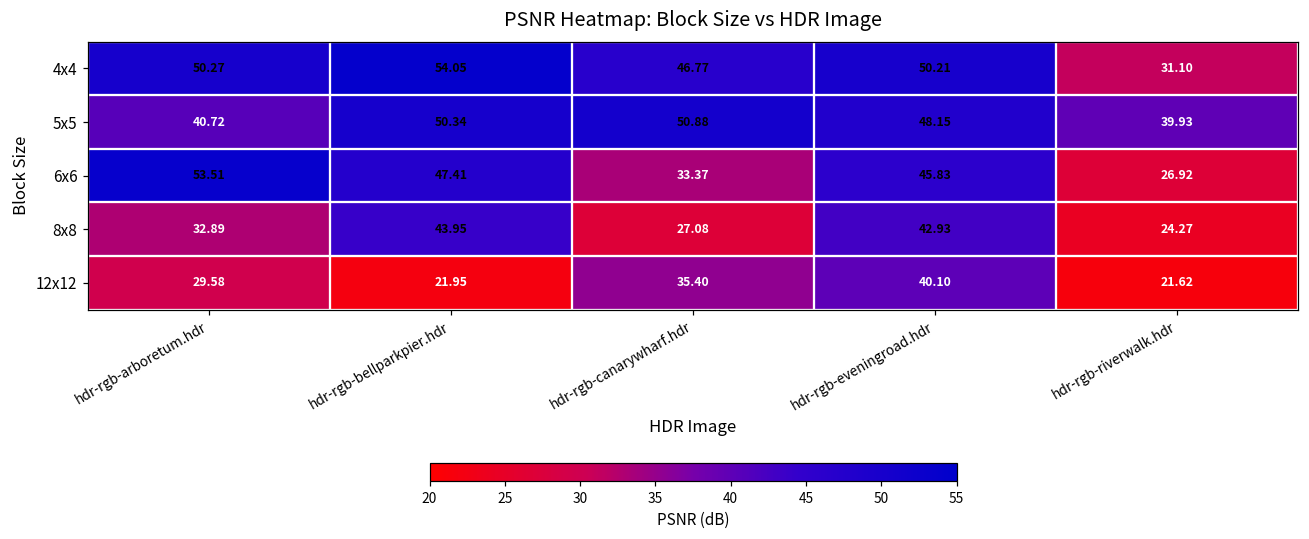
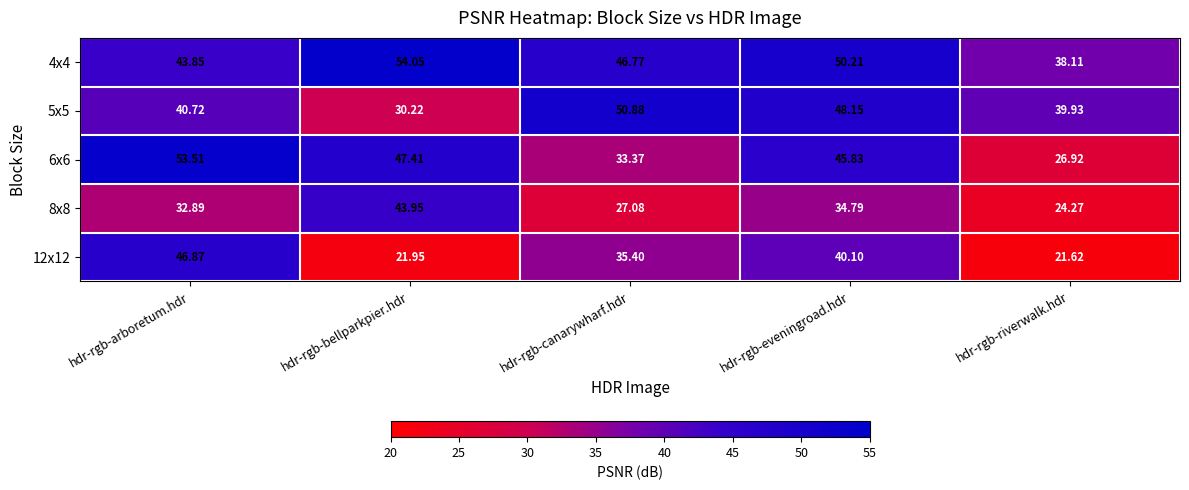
  {
    "4x4": {
-     "hdr-rgb-arboretum.hdr": 50.27,
+     "hdr-rgb-arboretum.hdr": 43.85,
      "hdr-rgb-bellparkpier.hdr": 54.05,
      "hdr-rgb-canarywharf.hdr": 46.77,
      "hdr-rgb-eveningroad.hdr": 50.21,
-     "hdr-rgb-riverwalk.hdr": 31.10
+     "hdr-rgb-riverwalk.hdr": 38.11
    },
    "5x5": {
      "hdr-rgb-arboretum.hdr": 40.72,
-     "hdr-rgb-bellparkpier.hdr": 50.34,
+     "hdr-rgb-bellparkpier.hdr": 30.22,
      "hdr-rgb-canarywharf.hdr": 50.88,
      "hdr-rgb-eveningroad.hdr": 48.15,
      "hdr-rgb-riverwalk.hdr": 39.93
    },
    "6x6": {
      "hdr-rgb-arboretum.hdr": 53.51,
      "hdr-rgb-bellparkpier.hdr": 47.41,
      "hdr-rgb-canarywharf.hdr": 33.37,
      "hdr-rgb-eveningroad.hdr": 45.83,
      "hdr-rgb-riverwalk.hdr": 26.92
    },
    "8x8": {
      "hdr-rgb-arboretum.hdr": 32.89,
      "hdr-rgb-bellparkpier.hdr": 43.95,
      "hdr-rgb-canarywharf.hdr": 27.08,
-     "hdr-rgb-eveningroad.hdr": 42.93,
+     "hdr-rgb-eveningroad.hdr": 34.79,
      "hdr-rgb-riverwalk.hdr": 24.27
    },
    "12x12": {
-     "hdr-rgb-arboretum.hdr": 29.58,
+     "hdr-rgb-arboretum.hdr": 46.87,
      "hdr-rgb-bellparkpier.hdr": 21.95,
      "hdr-rgb-canarywharf.hdr": 35.40,
      "hdr-rgb-eveningroad.hdr": 40.10,
      "hdr-rgb-riverwalk.hdr": 21.62
    }
  }
